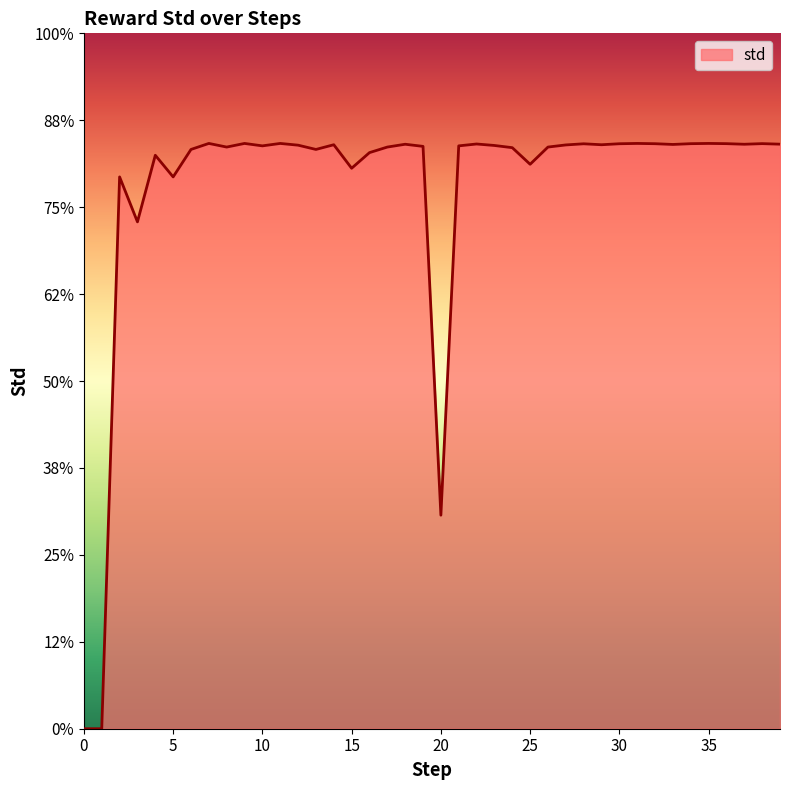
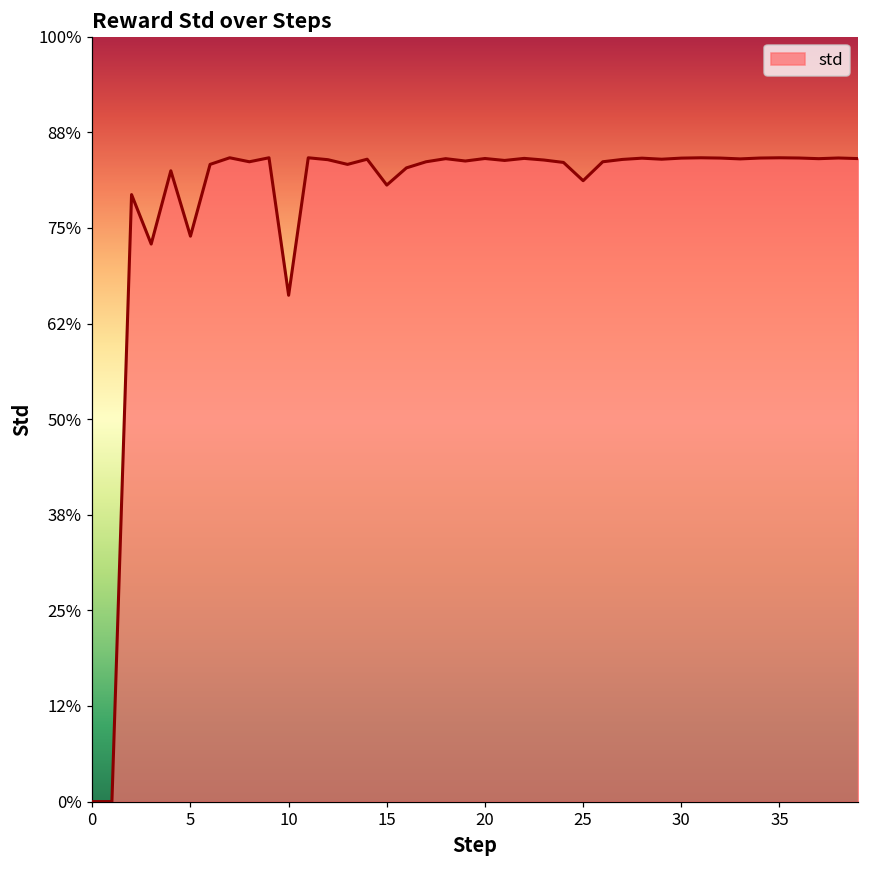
  {
    "0": "0%",
-   "5": "79%",
-   "10": "84%",
+   "5": "74%",
+   "10": "66%",
    "15": "81%",
-   "20": "31%",
+   "20": "84%",
    "25": "81%",
    "30": "84%",
    "35": "84%"
  }
